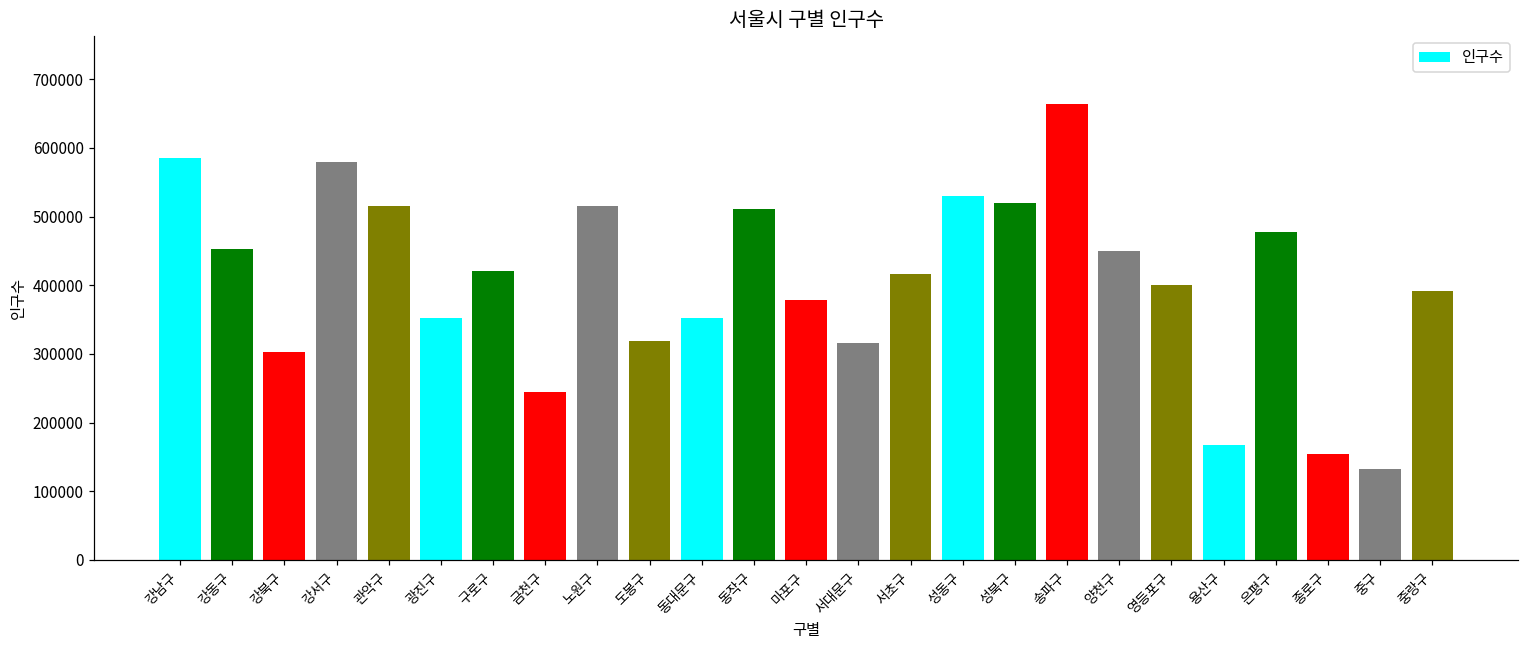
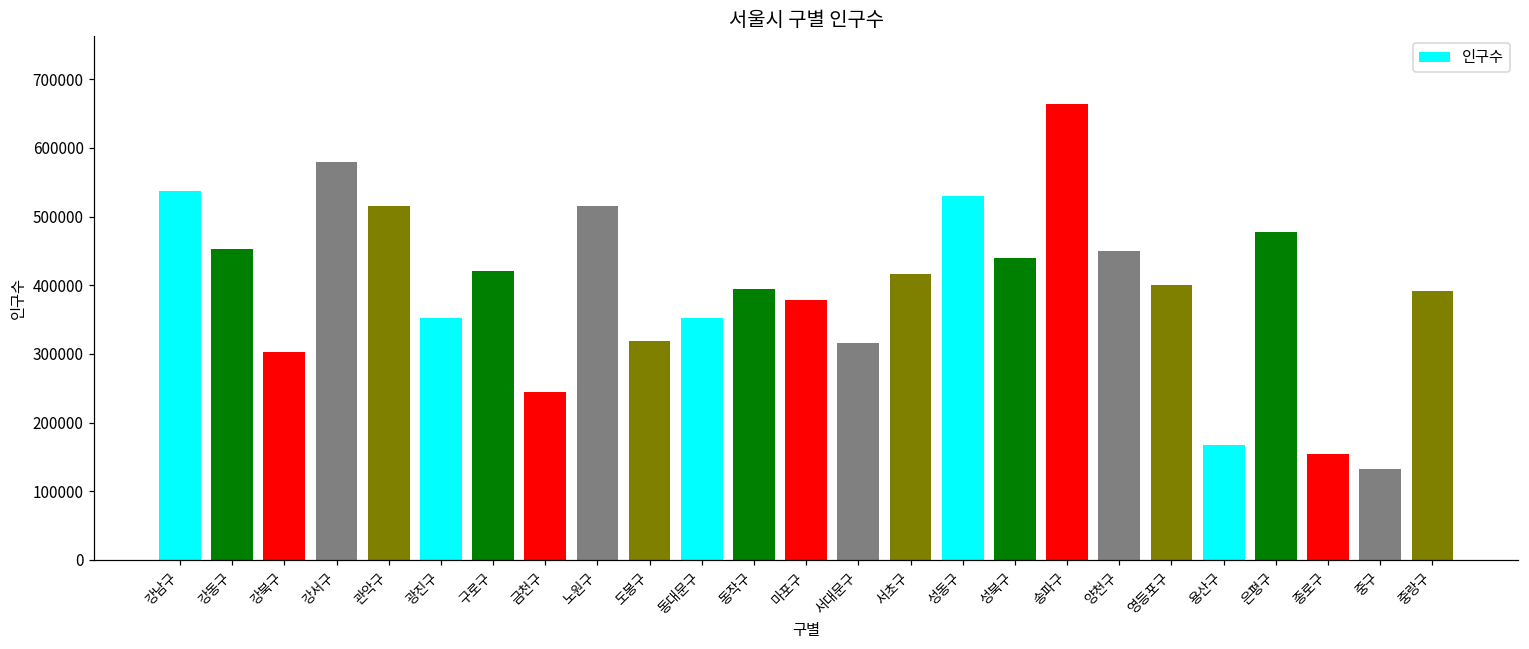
  {
-   "강남구": 590000,
+   "강남구": 540000,
    "강동구": 450000,
    "강북구": 300000,
    "강서구": 580000,
    "관악구": 520000,
    "광진구": 350000,
    "구로구": 420000,
    "금천구": 240000,
    "노원구": 510000,
    "도봉구": 320000,
    "동대문구": 350000,
-   "동작구": 510000,
+   "동작구": 390000,
    "마포구": 380000,
    "서대문구": 320000,
    "서초구": 420000,
    "성동구": 530000,
-   "성북구": 520000,
+   "성북구": 440000,
    "송파구": 660000,
    "양천구": 450000,
    "영등포구": 400000,
    "용산구": 170000,
    "은평구": 480000,
    "종로구": 150000,
    "중구": 130000,
    "중랑구": 390000
  }
